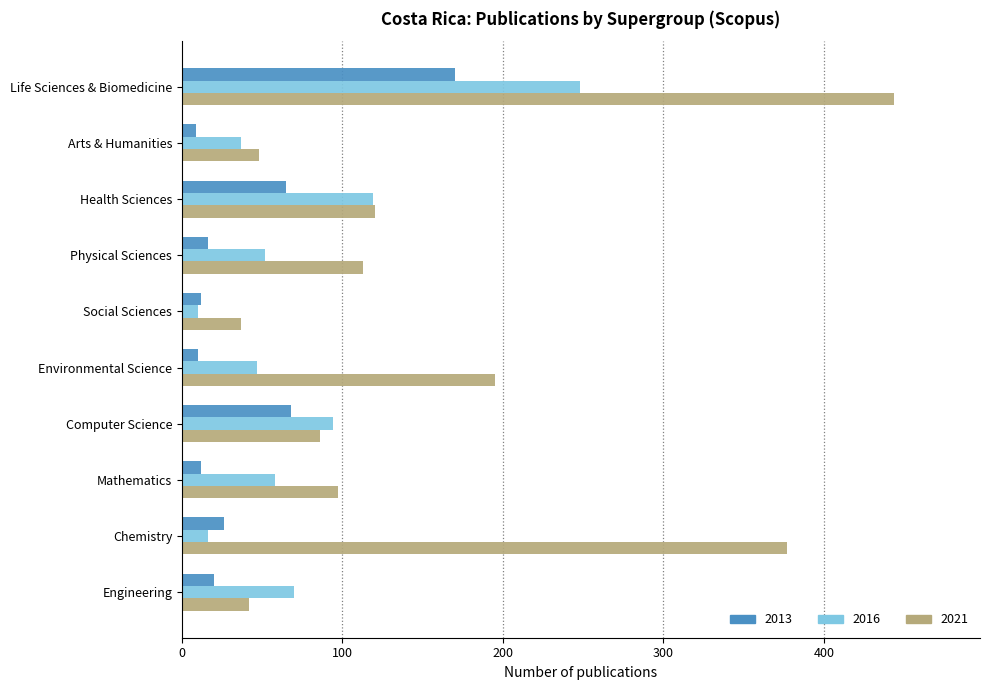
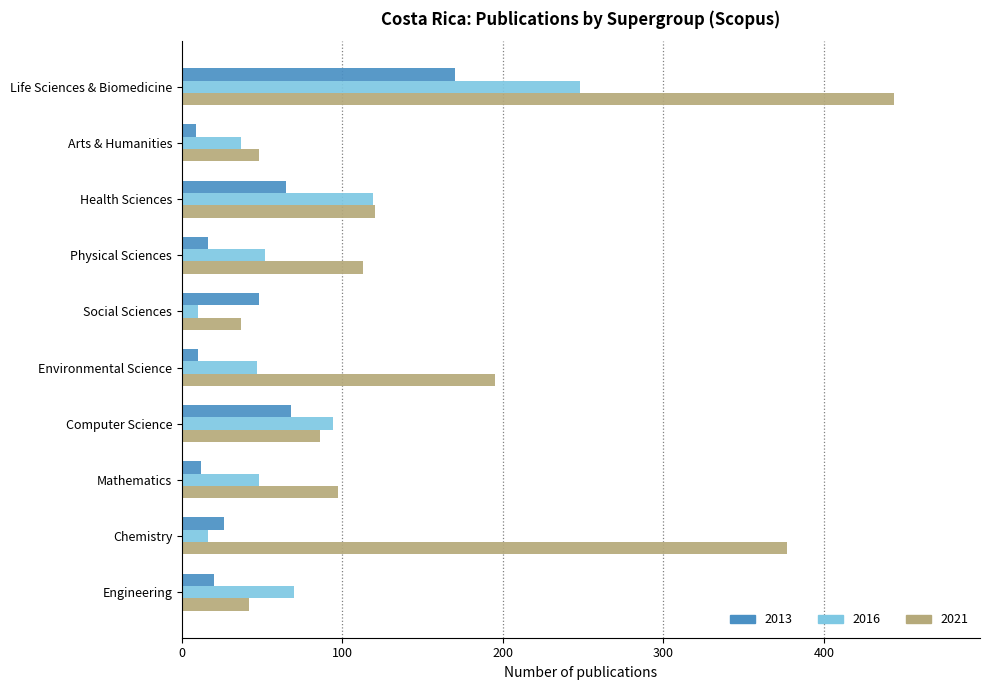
  {
    "2013": {
      "Life Sciences & Biomedicine": 170,
      "Arts & Humanities": 9,
      "Health Sciences": 65,
      "Physical Sciences": 16,
-     "Social Sciences": 12,
+     "Social Sciences": 48,
      "Environmental Science": 10,
      "Computer Science": 68,
      "Mathematics": 12,
      "Chemistry": 26,
      "Engineering": 20
    },
    "2016": {
      "Life Sciences & Biomedicine": 248,
      "Arts & Humanities": 37,
      "Health Sciences": 119,
      "Physical Sciences": 52,
      "Social Sciences": 10,
      "Environmental Science": 47,
      "Computer Science": 94,
-     "Mathematics": 58,
+     "Mathematics": 48,
      "Chemistry": 16,
      "Engineering": 70
    },
    "2021": {
      "Life Sciences & Biomedicine": 444,
      "Arts & Humanities": 48,
      "Health Sciences": 120,
      "Physical Sciences": 113,
      "Social Sciences": 37,
      "Environmental Science": 195,
      "Computer Science": 86,
      "Mathematics": 97,
      "Chemistry": 377,
      "Engineering": 42
    }
  }
